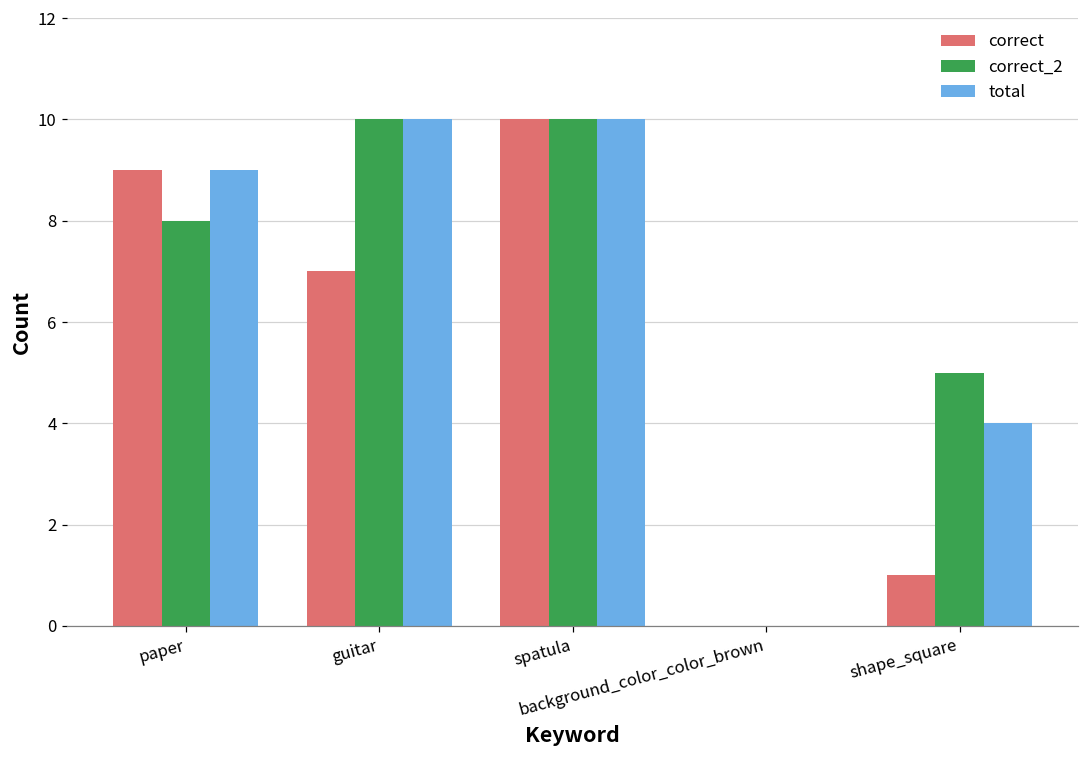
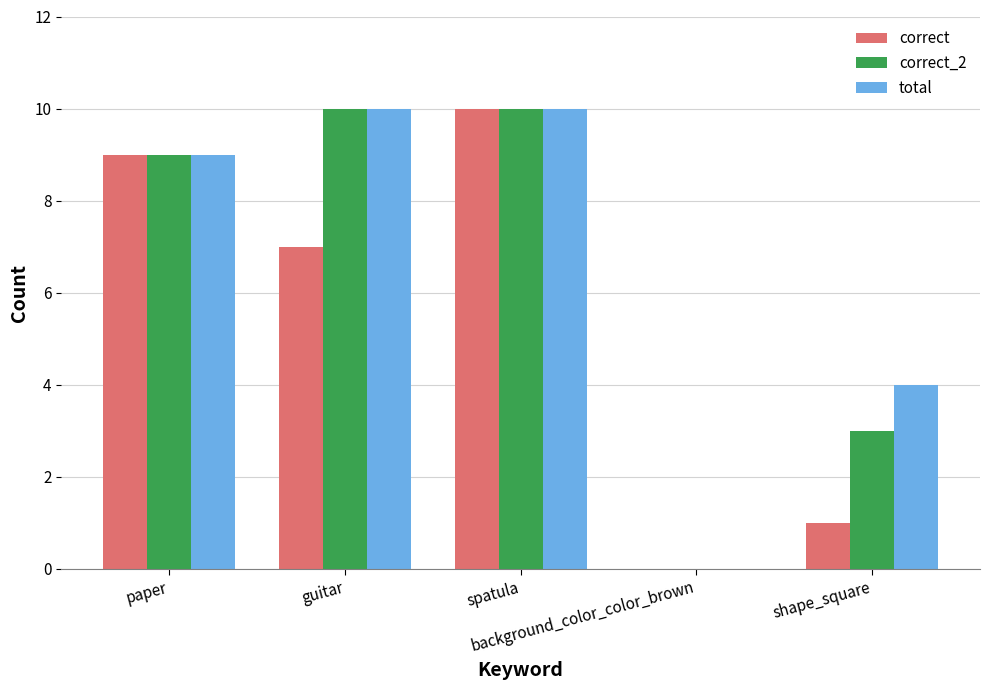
  {
    "correct": {
      "paper": 9,
      "guitar": 7,
      "spatula": 10,
      "background_color_color_brown": 0,
      "shape_square": 1
    },
    "correct_2": {
-     "paper": 8,
+     "paper": 9,
      "guitar": 10,
      "spatula": 10,
      "background_color_color_brown": 0,
-     "shape_square": 5
+     "shape_square": 3
    },
    "total": {
      "paper": 9,
      "guitar": 10,
      "spatula": 10,
      "background_color_color_brown": 0,
      "shape_square": 4
    }
  }
